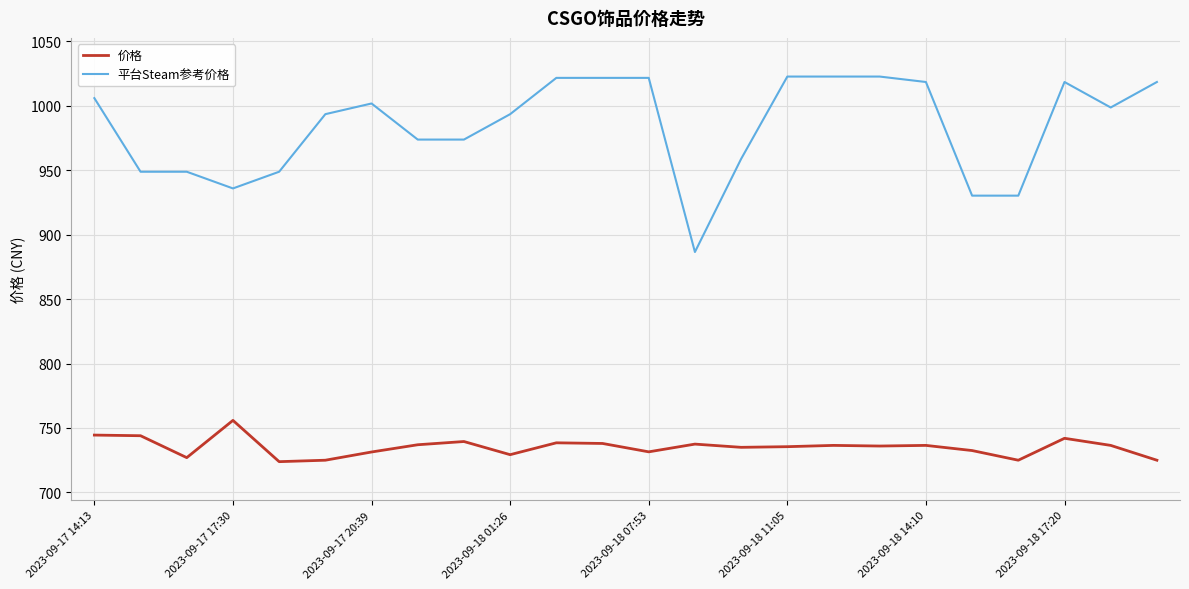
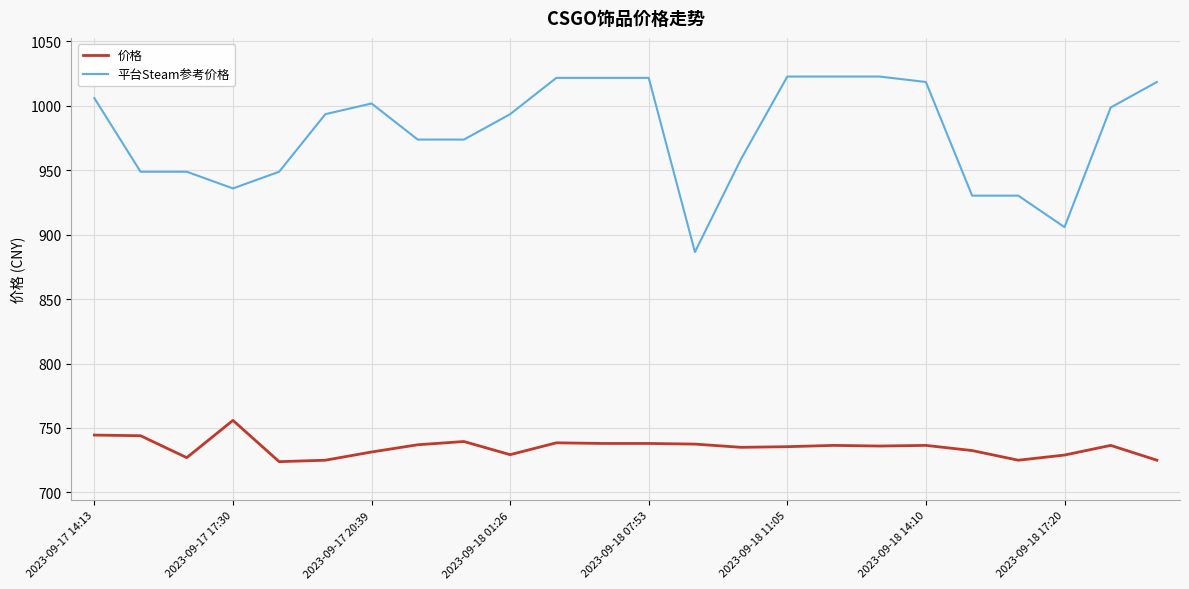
  {
    "价格": {
      "2023-09-17 14:13": 745,
      "2023-09-17 17:30": 756,
      "2023-09-17 20:39": 731,
      "2023-09-18 01:26": 729,
-     "2023-09-18 07:53": 732,
+     "2023-09-18 07:53": 738,
      "2023-09-18 11:05": 736,
      "2023-09-18 14:10": 737,
-     "2023-09-18 17:20": 742
+     "2023-09-18 17:20": 729
    },
    "平台Steam参考价格": {
      "2023-09-17 14:13": 1006,
      "2023-09-17 17:30": 936,
      "2023-09-17 20:39": 1002,
      "2023-09-18 01:26": 993,
      "2023-09-18 07:53": 1022,
      "2023-09-18 11:05": 1023,
      "2023-09-18 14:10": 1018,
-     "2023-09-18 17:20": 1018
+     "2023-09-18 17:20": 906
    }
  }
